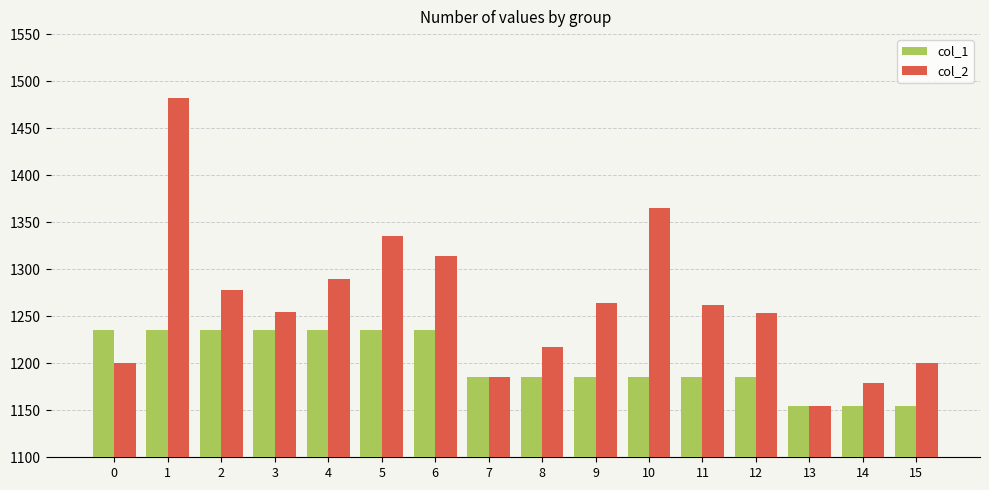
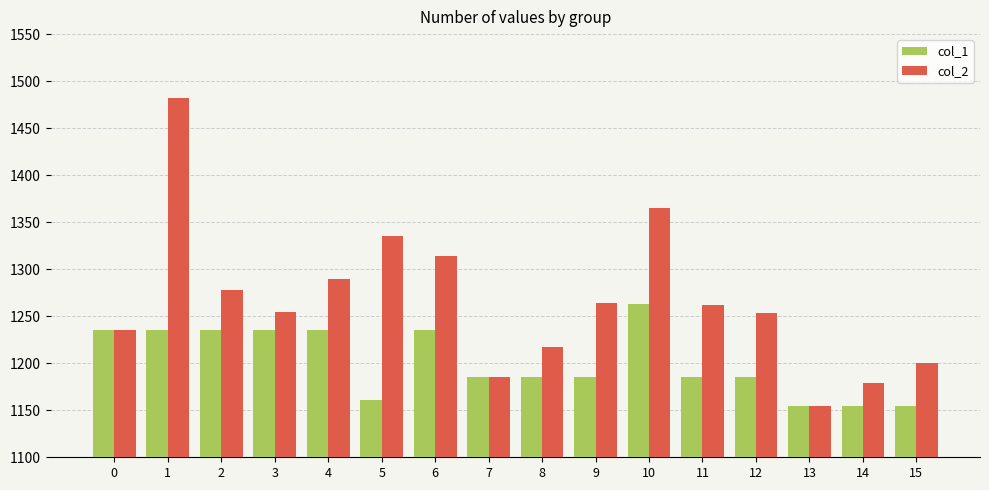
  {
    "col_1": {
      "0": 1240,
      "1": 1240,
      "2": 1240,
      "3": 1240,
      "4": 1240,
-     "5": 1240,
+     "5": 1160,
      "6": 1240,
      "7": 1190,
      "8": 1190,
      "9": 1190,
-     "10": 1190,
+     "10": 1260,
      "11": 1190,
      "12": 1190,
      "13": 1150,
      "14": 1150,
      "15": 1150
    },
    "col_2": {
-     "0": 1200,
+     "0": 1240,
      "1": 1480,
      "2": 1280,
      "3": 1250,
      "4": 1290,
      "5": 1340,
      "6": 1310,
      "7": 1190,
      "8": 1220,
      "9": 1260,
      "10": 1370,
      "11": 1260,
      "12": 1250,
      "13": 1150,
      "14": 1180,
      "15": 1200
    }
  }
